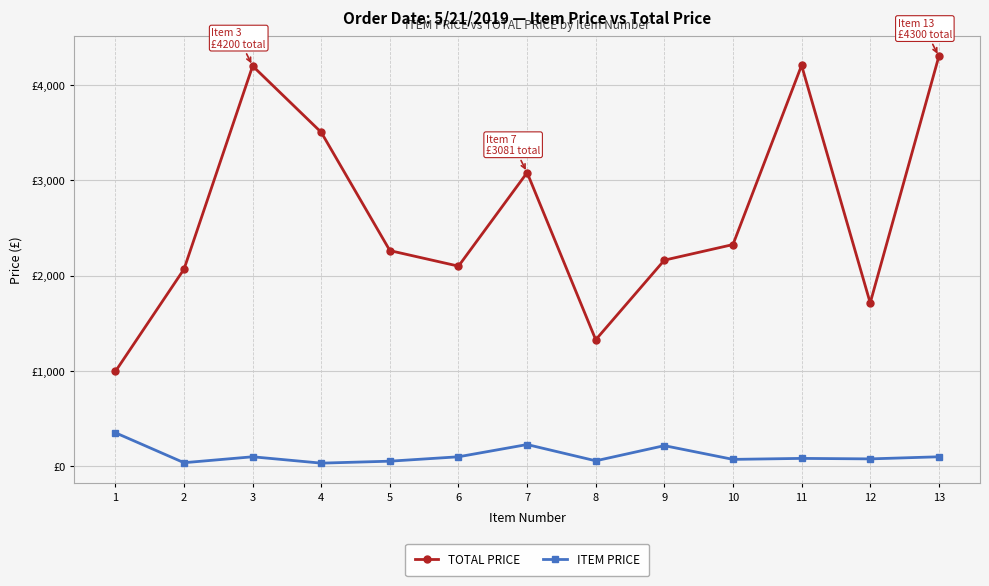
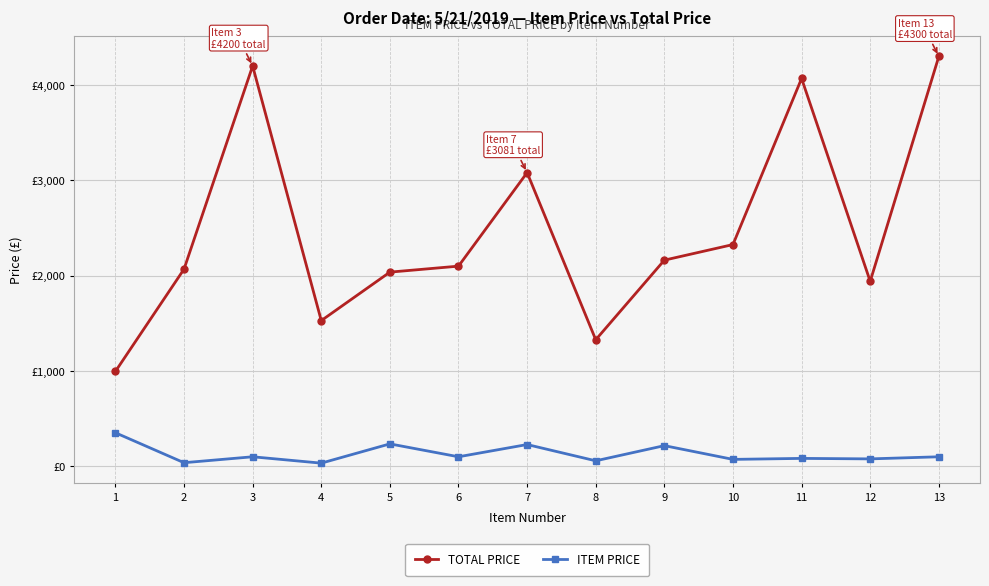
  {
    "TOTAL PRICE": {
      "1": "£1,000",
      "2": "£2,100",
-     "4": "£3,500",
-     "5": "£2,300",
+     "4": "£1,500",
+     "5": "£2,000",
      "6": "£2,100",
      "8": "£1,300",
      "9": "£2,200",
      "10": "£2,300",
-     "11": "£4,200",
-     "12": "£1,700"
+     "11": "£4,100",
+     "12": "£1,900"
    },
    "ITEM PRICE": {
      "1": "£400",
      "2": "£0",
      "3": "£100",
      "4": "£0",
-     "5": "£100",
+     "5": "£200",
      "6": "£100",
      "7": "£200",
      "8": "£100",
      "9": "£200",
      "10": "£100",
      "11": "£100",
      "12": "£100",
      "13": "£100"
    }
  }
